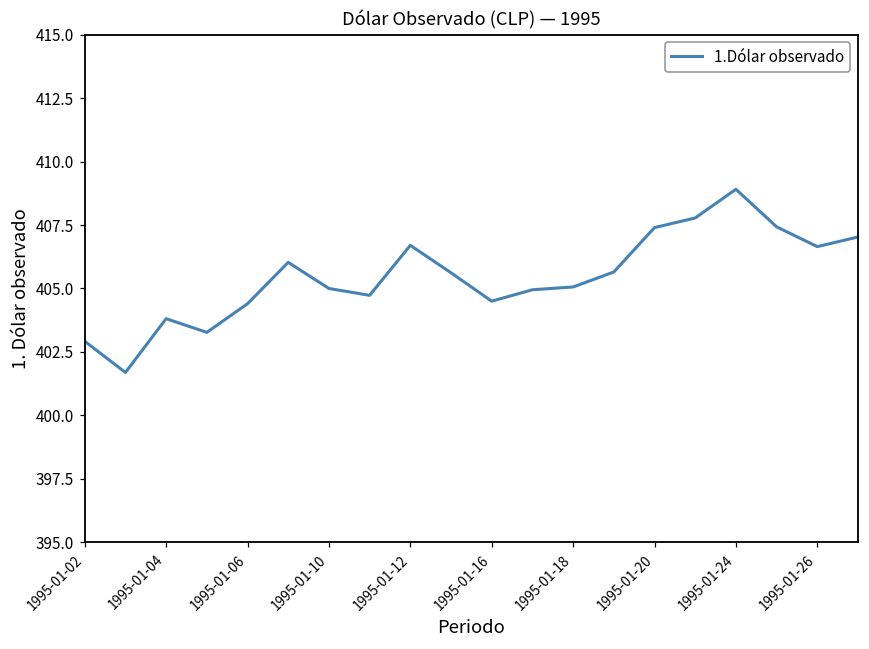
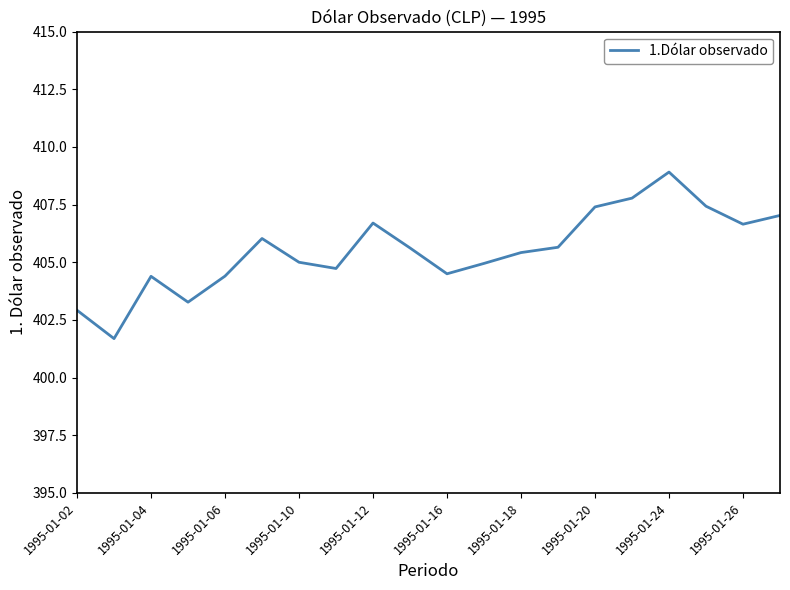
  {
    "1995-01-02": 402.9,
-   "1995-01-04": 403.8,
+   "1995-01-04": 404.4,
    "1995-01-06": 404.4,
    "1995-01-10": 405.0,
    "1995-01-12": 406.7,
    "1995-01-16": 404.5,
-   "1995-01-18": 405.1,
+   "1995-01-18": 405.4,
    "1995-01-20": 407.4,
    "1995-01-24": 408.9,
    "1995-01-26": 406.7
  }
